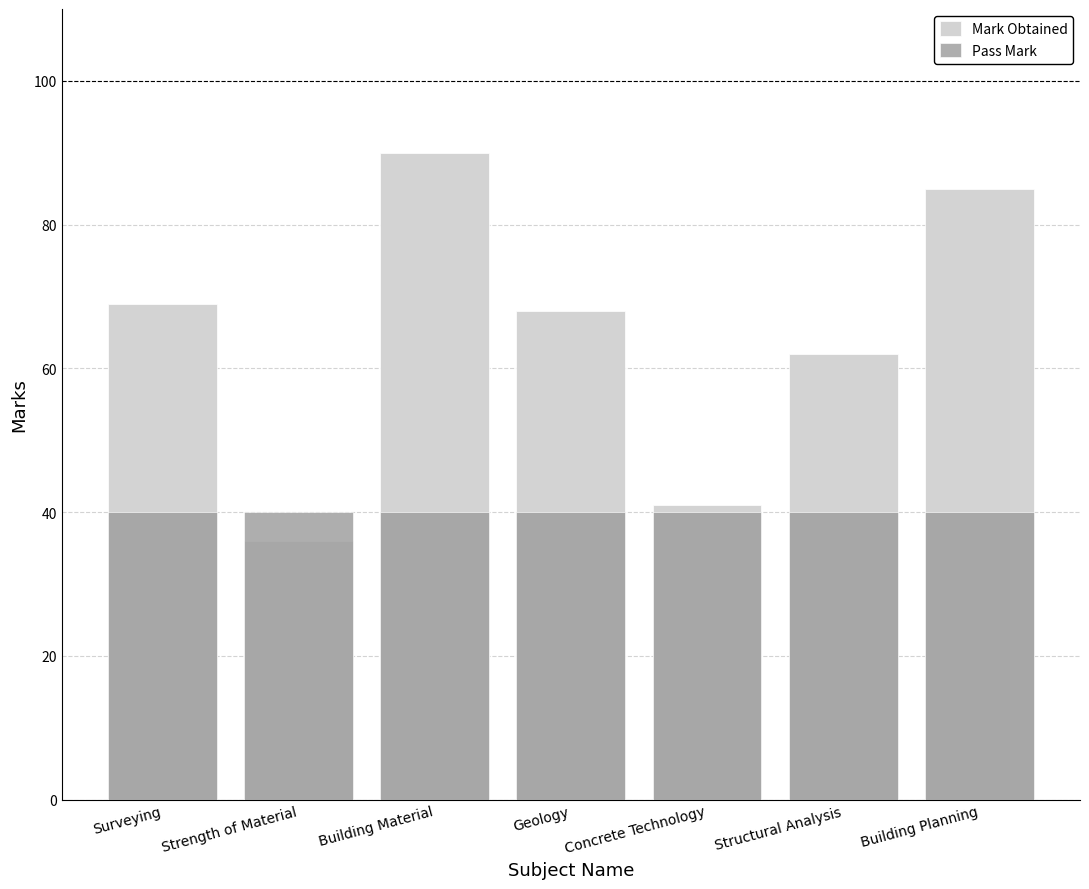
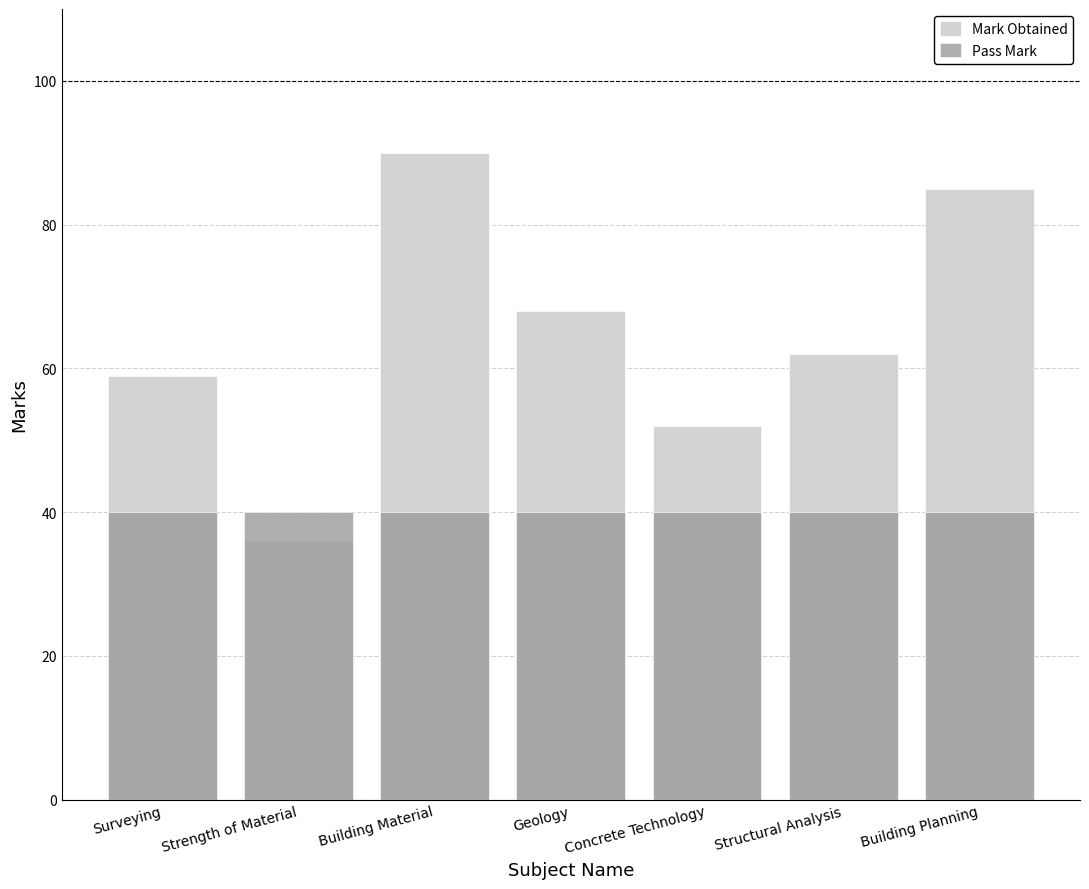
  {
    "Mark Obtained": {
-     "Surveying": 69,
+     "Surveying": 59,
      "Building Material": 90,
      "Geology": 68,
-     "Concrete Technology": 41,
+     "Concrete Technology": 52,
      "Structural Analysis": 62,
      "Building Planning": 85
    },
    "Pass Mark": {
      "Strength of Material": 40
    }
  }
